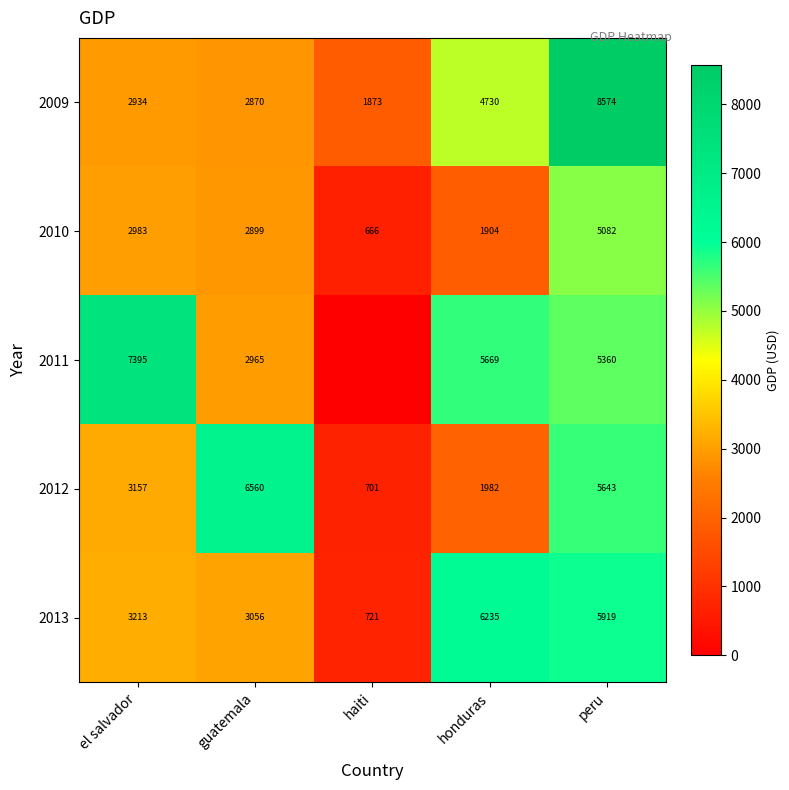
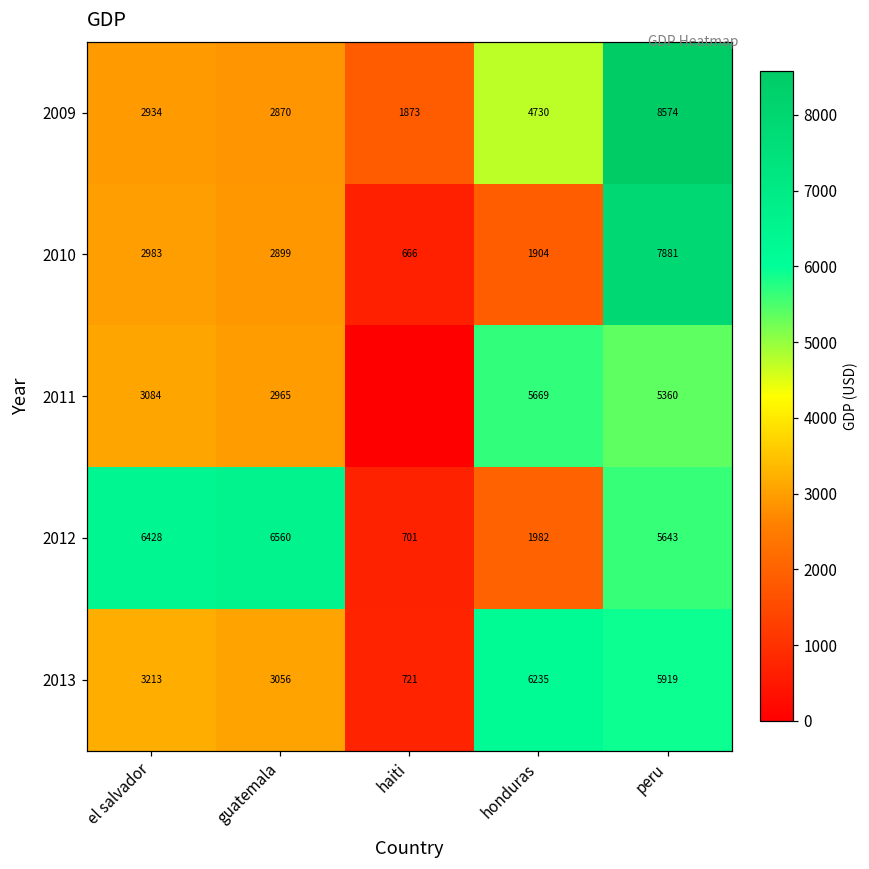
  {
    "2009": {
      "el salvador": 2934,
      "guatemala": 2870,
      "haiti": 1873,
      "honduras": 4730
    },
    "2010": {
      "el salvador": 2983,
      "guatemala": 2899,
      "haiti": 666,
      "honduras": 1904,
-     "peru": 5082
+     "peru": 7881
    },
    "2011": {
-     "el salvador": 7395,
+     "el salvador": 3084,
      "guatemala": 2965,
      "honduras": 5669,
      "peru": 5360
    },
    "2012": {
-     "el salvador": 3157,
+     "el salvador": 6428,
      "guatemala": 6560,
      "haiti": 701,
      "honduras": 1982,
      "peru": 5643
    },
    "2013": {
      "el salvador": 3213,
      "guatemala": 3056,
      "haiti": 721,
      "honduras": 6235,
      "peru": 5919
    }
  }
